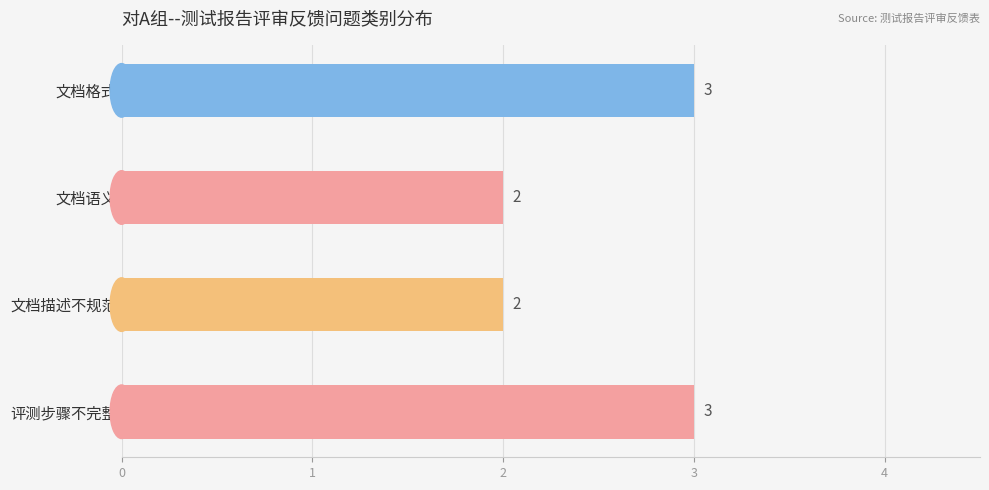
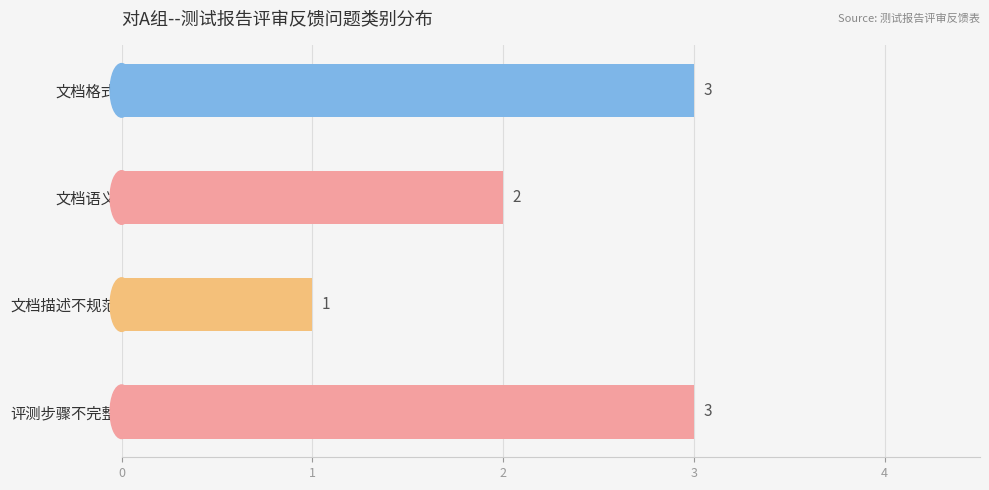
  {
    "文档格式": 3,
    "文档语义": 2,
-   "文档描述不规范": 2,
+   "文档描述不规范": 1,
    "评测步骤不完整": 3
  }
